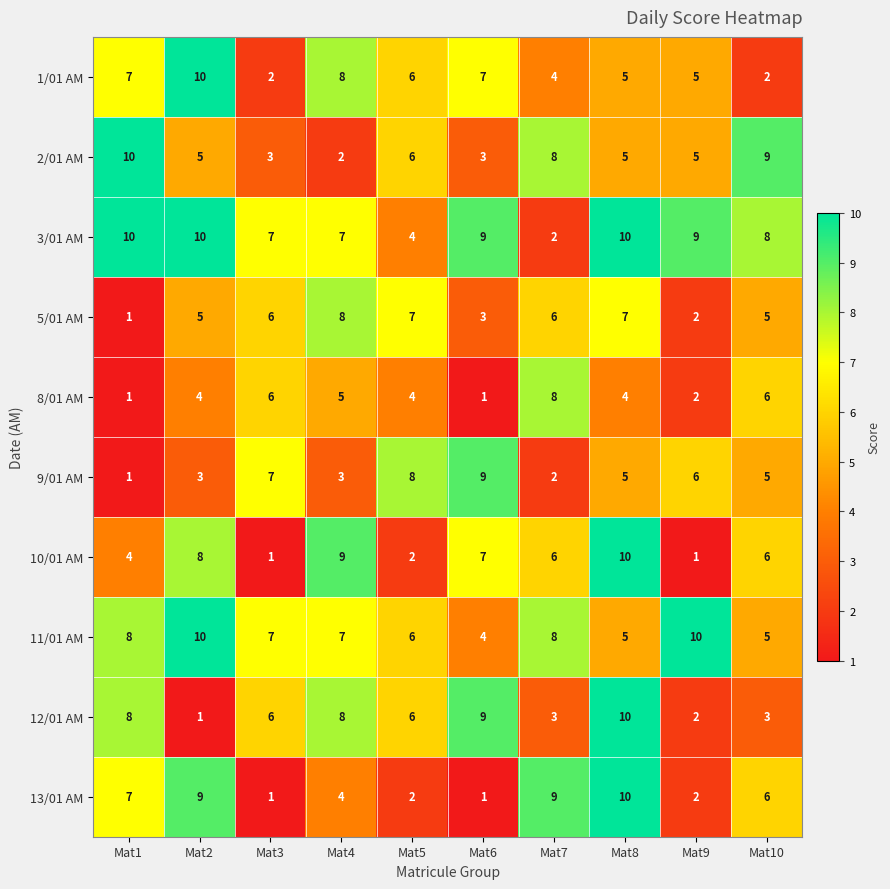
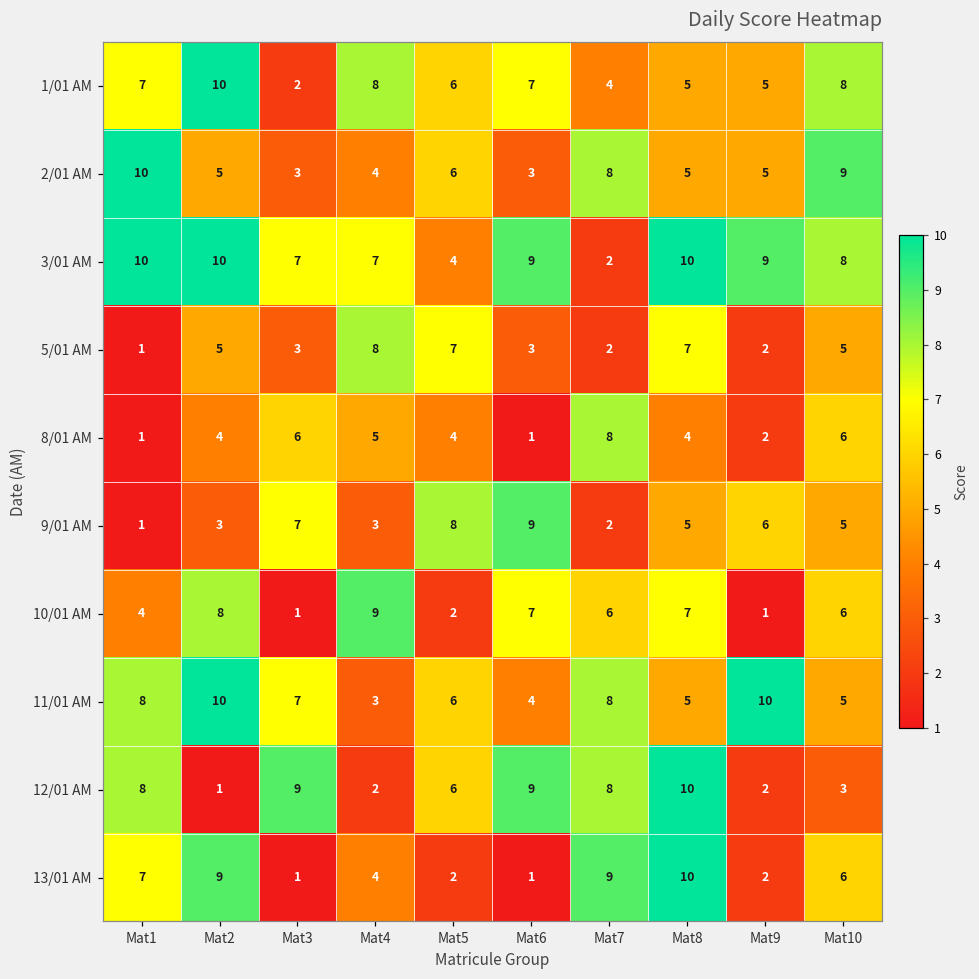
  {
    "1/01 AM": {
      "Mat1": 7,
      "Mat2": 10,
      "Mat3": 2,
      "Mat4": 8,
      "Mat5": 6,
      "Mat6": 7,
      "Mat7": 4,
      "Mat8": 5,
      "Mat9": 5,
-     "Mat10": 2
+     "Mat10": 8
    },
    "2/01 AM": {
      "Mat1": 10,
      "Mat2": 5,
      "Mat3": 3,
-     "Mat4": 2,
+     "Mat4": 4,
      "Mat5": 6,
      "Mat6": 3,
      "Mat7": 8,
      "Mat8": 5,
      "Mat9": 5,
      "Mat10": 9
    },
    "3/01 AM": {
      "Mat1": 10,
      "Mat2": 10,
      "Mat3": 7,
      "Mat4": 7,
      "Mat5": 4,
      "Mat6": 9,
      "Mat7": 2,
      "Mat8": 10,
      "Mat9": 9,
      "Mat10": 8
    },
    "5/01 AM": {
      "Mat1": 1,
      "Mat2": 5,
-     "Mat3": 6,
+     "Mat3": 3,
      "Mat4": 8,
      "Mat5": 7,
      "Mat6": 3,
-     "Mat7": 6,
+     "Mat7": 2,
      "Mat8": 7,
      "Mat9": 2,
      "Mat10": 5
    },
    "8/01 AM": {
      "Mat1": 1,
      "Mat2": 4,
      "Mat3": 6,
      "Mat4": 5,
      "Mat5": 4,
      "Mat6": 1,
      "Mat7": 8,
      "Mat8": 4,
      "Mat9": 2,
      "Mat10": 6
    },
    "9/01 AM": {
      "Mat1": 1,
      "Mat2": 3,
      "Mat3": 7,
      "Mat4": 3,
      "Mat5": 8,
      "Mat6": 9,
      "Mat7": 2,
      "Mat8": 5,
      "Mat9": 6,
      "Mat10": 5
    },
    "10/01 AM": {
      "Mat1": 4,
      "Mat2": 8,
      "Mat3": 1,
      "Mat4": 9,
      "Mat5": 2,
      "Mat6": 7,
      "Mat7": 6,
-     "Mat8": 10,
+     "Mat8": 7,
      "Mat9": 1,
      "Mat10": 6
    },
    "11/01 AM": {
      "Mat1": 8,
      "Mat2": 10,
      "Mat3": 7,
-     "Mat4": 7,
+     "Mat4": 3,
      "Mat5": 6,
      "Mat6": 4,
      "Mat7": 8,
      "Mat8": 5,
      "Mat9": 10,
      "Mat10": 5
    },
    "12/01 AM": {
      "Mat1": 8,
      "Mat2": 1,
-     "Mat3": 6,
-     "Mat4": 8,
+     "Mat3": 9,
+     "Mat4": 2,
      "Mat5": 6,
      "Mat6": 9,
-     "Mat7": 3,
+     "Mat7": 8,
      "Mat8": 10,
      "Mat9": 2,
      "Mat10": 3
    },
    "13/01 AM": {
      "Mat1": 7,
      "Mat2": 9,
      "Mat3": 1,
      "Mat4": 4,
      "Mat5": 2,
      "Mat6": 1,
      "Mat7": 9,
      "Mat8": 10,
      "Mat9": 2,
      "Mat10": 6
    }
  }
